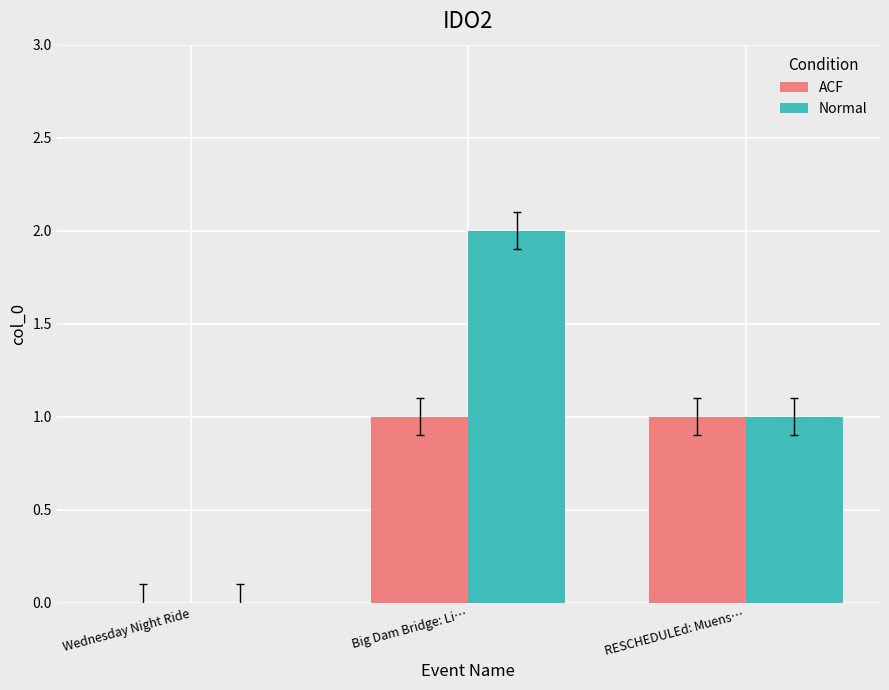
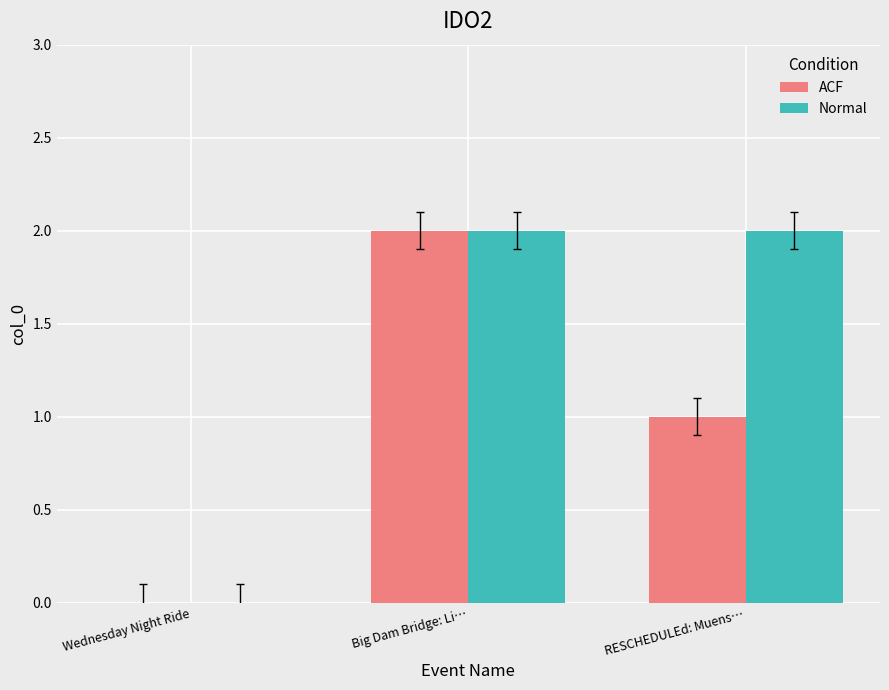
  {
    "ACF": {
      "Wednesday Night Ride": 0,
-     "Big Dam Bridge: Li…": 1,
+     "Big Dam Bridge: Li…": 2,
      "RESCHEDULEd: Muens…": 1
    },
    "Normal": {
      "Wednesday Night Ride": 0,
      "Big Dam Bridge: Li…": 2,
-     "RESCHEDULEd: Muens…": 1
+     "RESCHEDULEd: Muens…": 2
    }
  }
